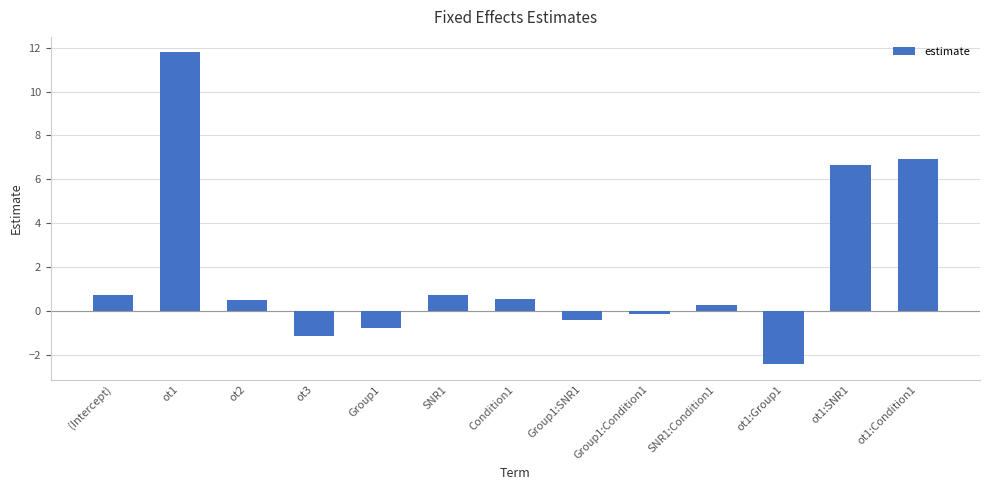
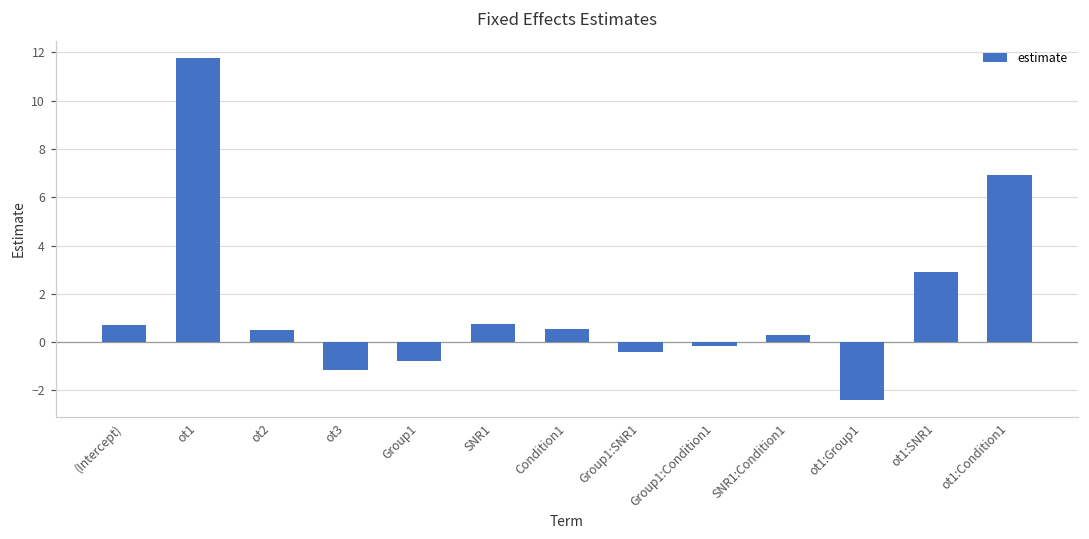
  {
    "(Intercept)": 0.7,
    "ot1": 11.8,
    "ot2": 0.5,
    "ot3": -1.2,
    "Group1": -0.8,
    "SNR1": 0.7,
    "Condition1": 0.5,
    "Group1:SNR1": -0.4,
    "Group1:Condition1": -0.2,
    "SNR1:Condition1": 0.3,
    "ot1:Group1": -2.4,
-   "ot1:SNR1": 6.6,
+   "ot1:SNR1": 2.9,
    "ot1:Condition1": 6.9
  }
